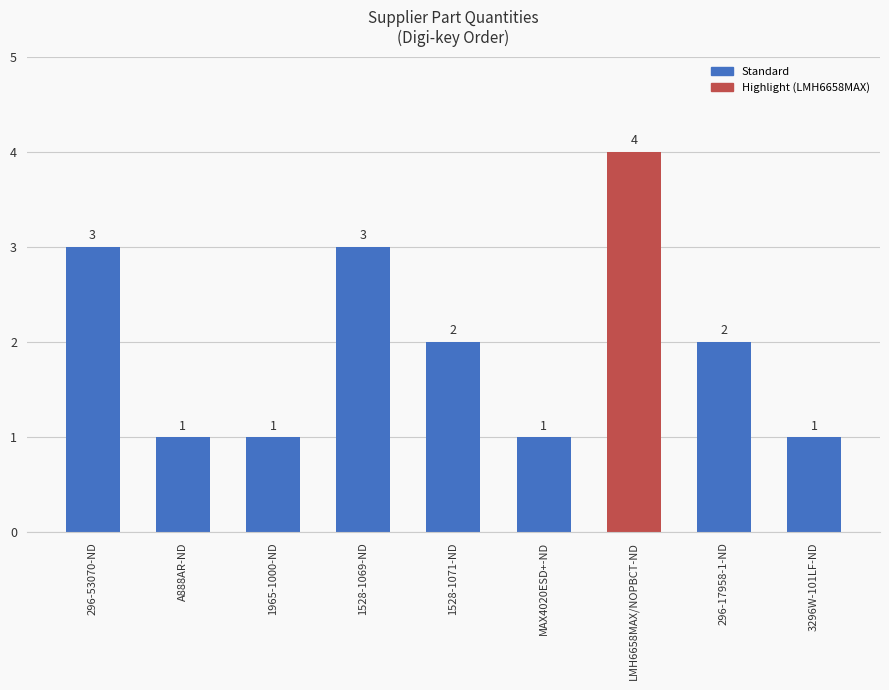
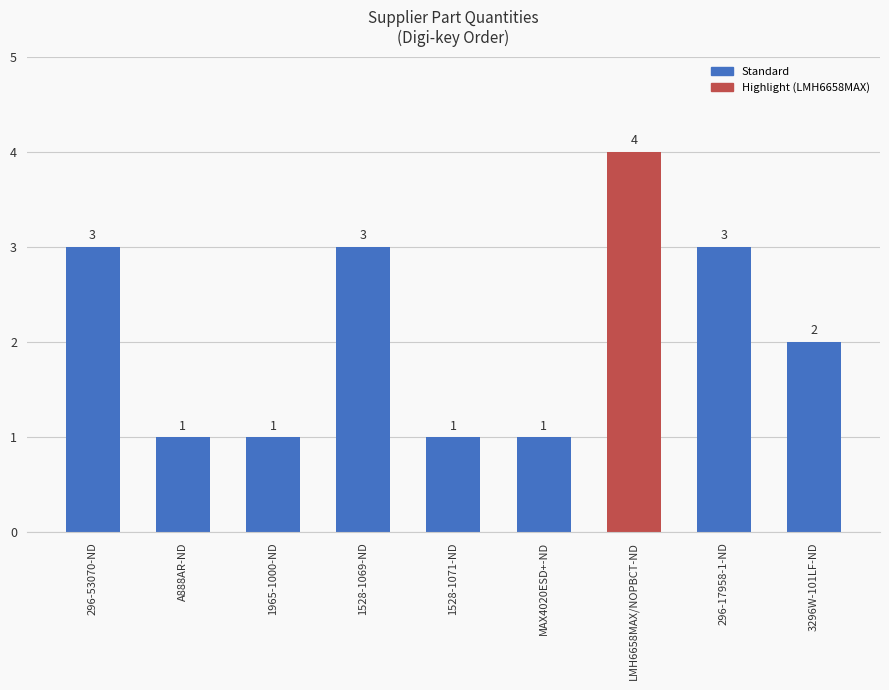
  {
    "296-53070-ND": 3,
    "A888AR-ND": 1,
    "1965-1000-ND": 1,
    "1528-1069-ND": 3,
-   "1528-1071-ND": 2,
+   "1528-1071-ND": 1,
    "MAX4020ESD+-ND": 1,
    "LMH6658MAX/NOPBCT-ND": 4,
-   "296-17958-1-ND": 2,
-   "3296W-101LF-ND": 1
+   "296-17958-1-ND": 3,
+   "3296W-101LF-ND": 2
  }
